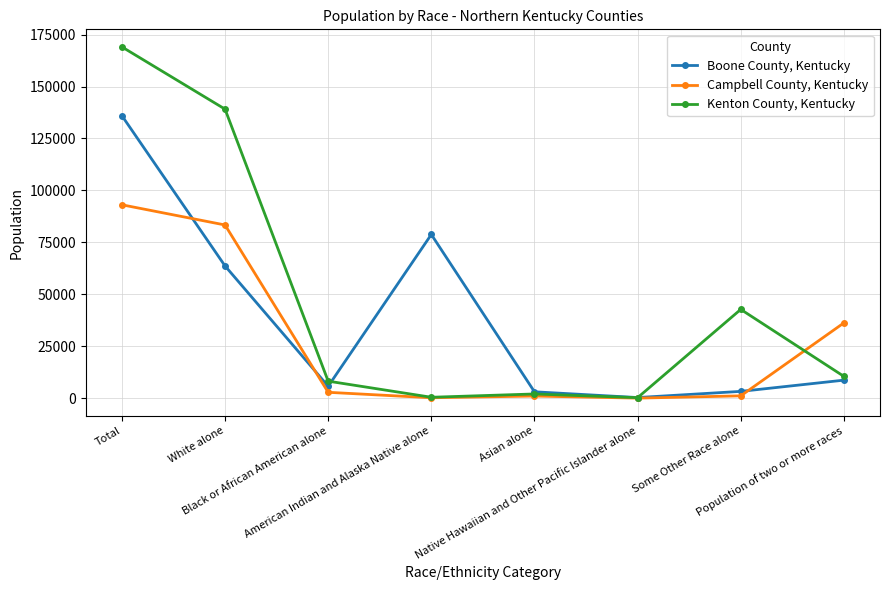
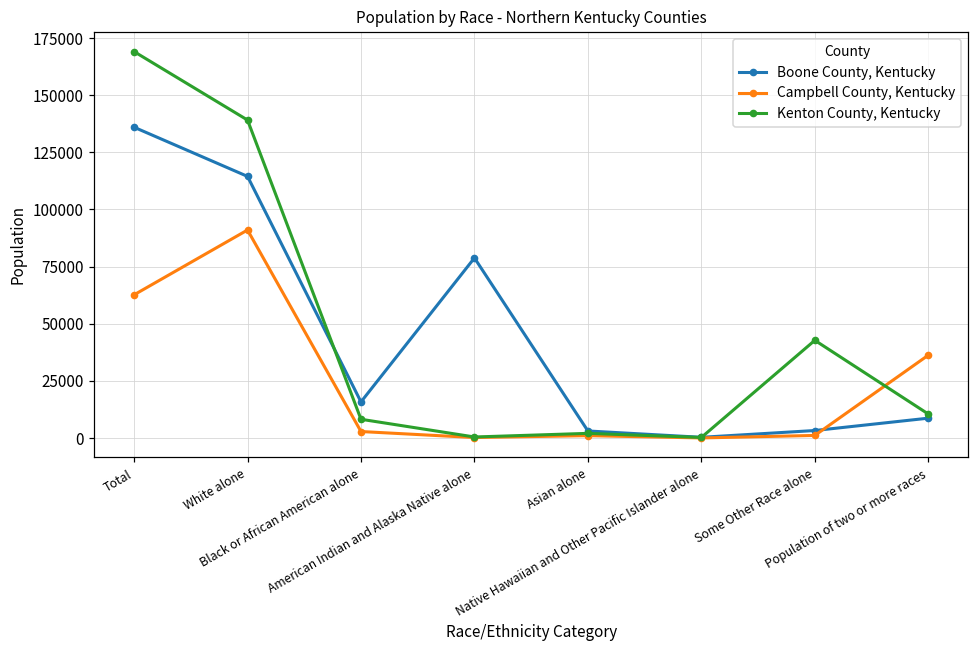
  {
    "Boone County, Kentucky": {
      "Total": 136000,
-     "White alone": 64000,
-     "Black or African American alone": 6000,
+     "White alone": 114000,
+     "Black or African American alone": 16000,
      "American Indian and Alaska Native alone": 79000,
      "Some Other Race alone": 3000,
      "Population of two or more races": 9000
    },
    "Campbell County, Kentucky": {
-     "Total": 93000,
-     "White alone": 83000,
+     "Total": 63000,
+     "White alone": 91000,
      "Black or African American alone": 3000,
      "Some Other Race alone": 1000,
      "Population of two or more races": 36000
    },
    "Kenton County, Kentucky": {
      "Total": 169000,
      "White alone": 139000,
      "Black or African American alone": 8000,
      "Some Other Race alone": 43000,
      "Population of two or more races": 10000
    }
  }
